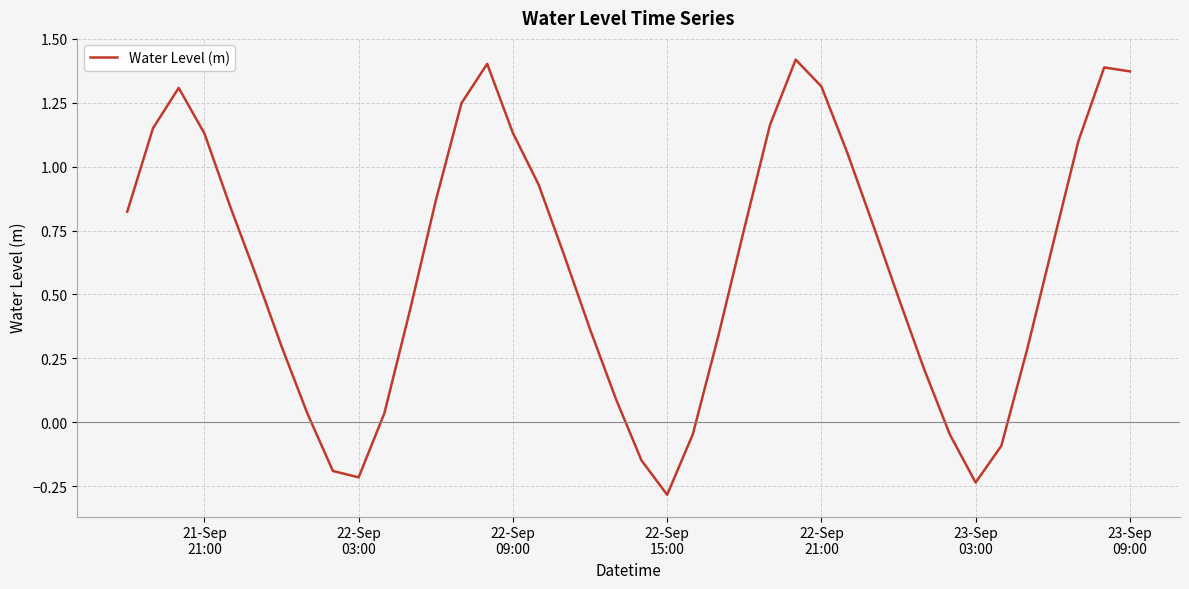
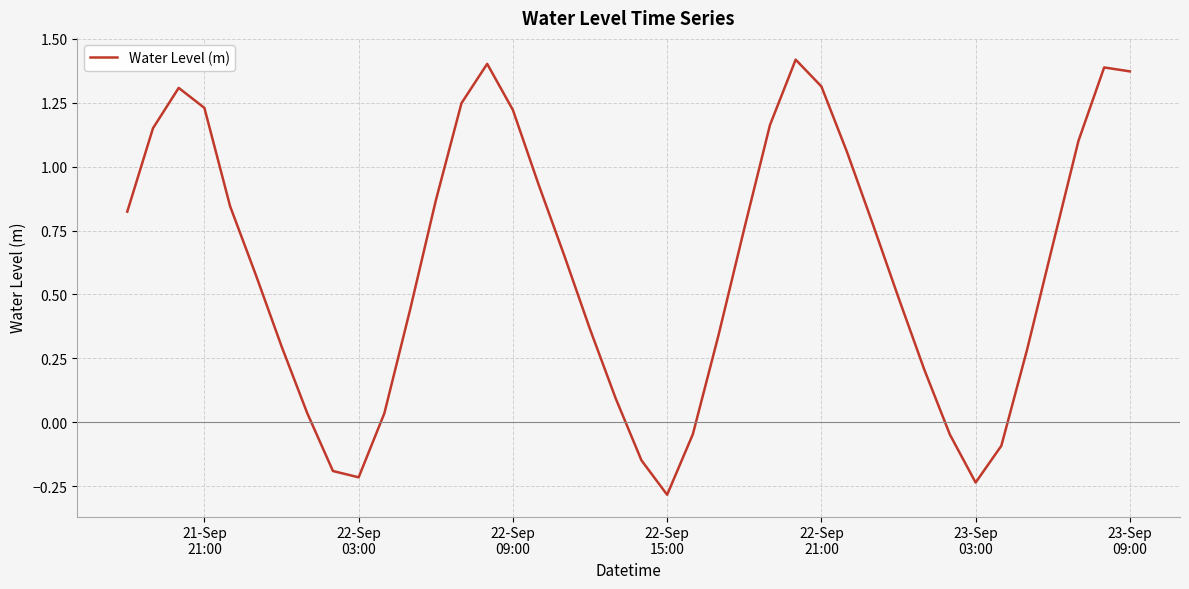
  {
-   "21-Sep 21:00": 1.13,
+   "21-Sep 21:00": 1.23,
    "22-Sep 03:00": -0.22,
-   "22-Sep 09:00": 1.13,
+   "22-Sep 09:00": 1.22,
    "22-Sep 15:00": -0.28,
    "22-Sep 21:00": 1.31,
    "23-Sep 03:00": -0.24,
    "23-Sep 09:00": 1.37
  }
